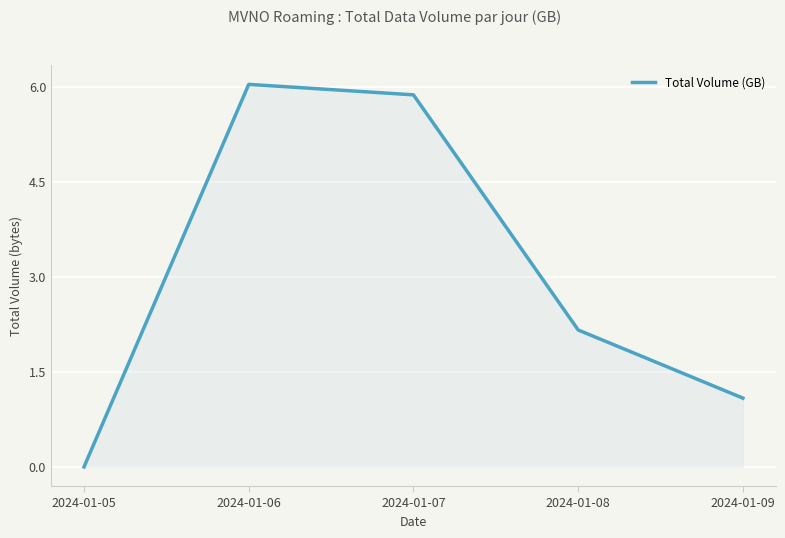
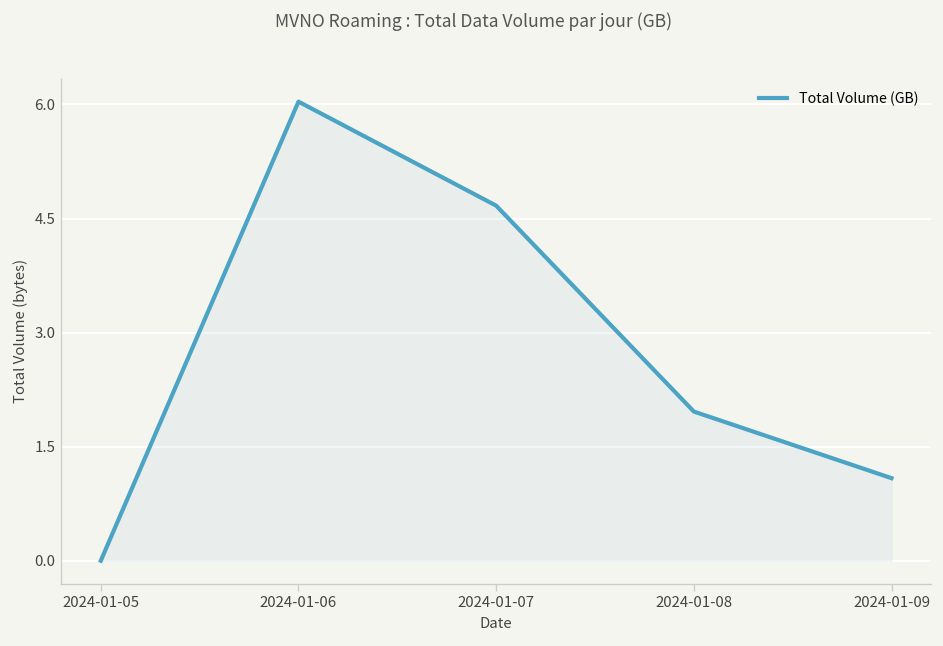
  {
    "2024-01-05": 0.0,
    "2024-01-06": 6.0,
-   "2024-01-07": 5.9,
-   "2024-01-08": 2.2,
+   "2024-01-07": 4.7,
+   "2024-01-08": 2.0,
    "2024-01-09": 1.1
  }
